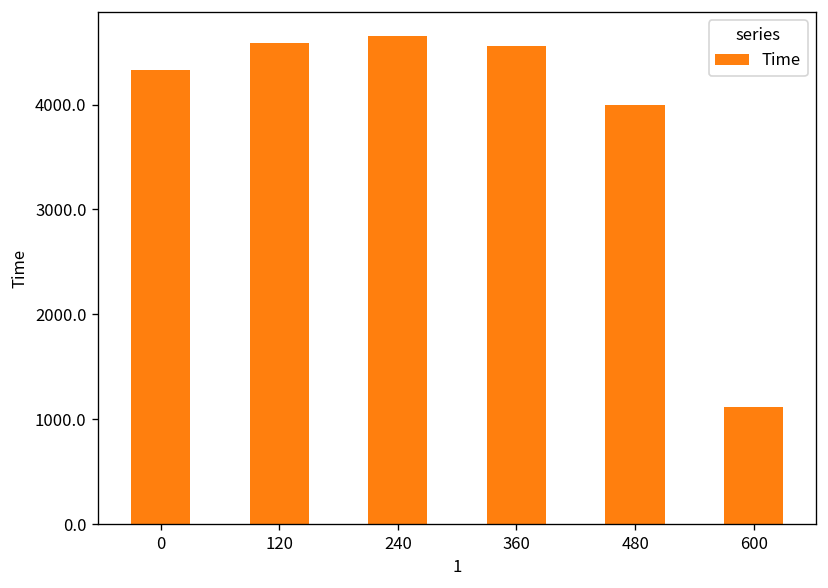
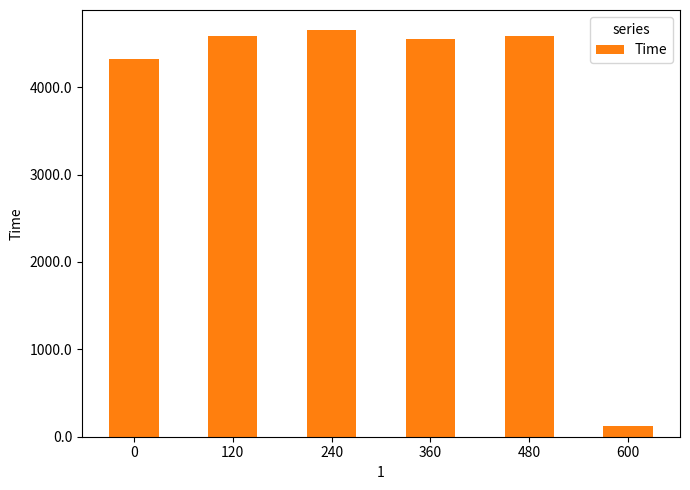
  {
    "0": 4300,
    "120": 4600,
    "240": 4700,
    "360": 4600,
-   "480": 4000,
-   "600": 1100
+   "480": 4600,
+   "600": 100
  }
